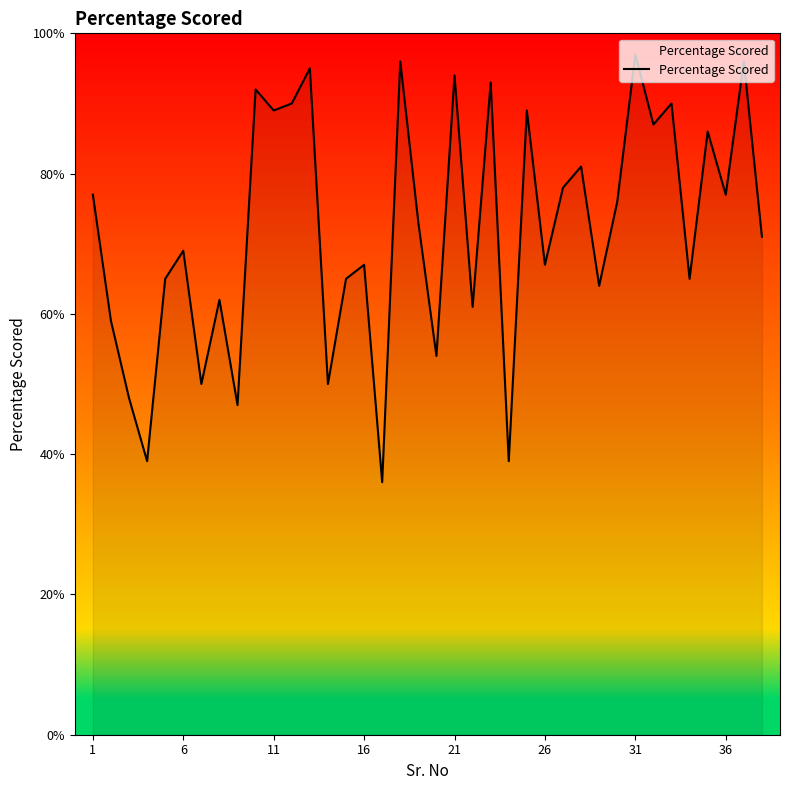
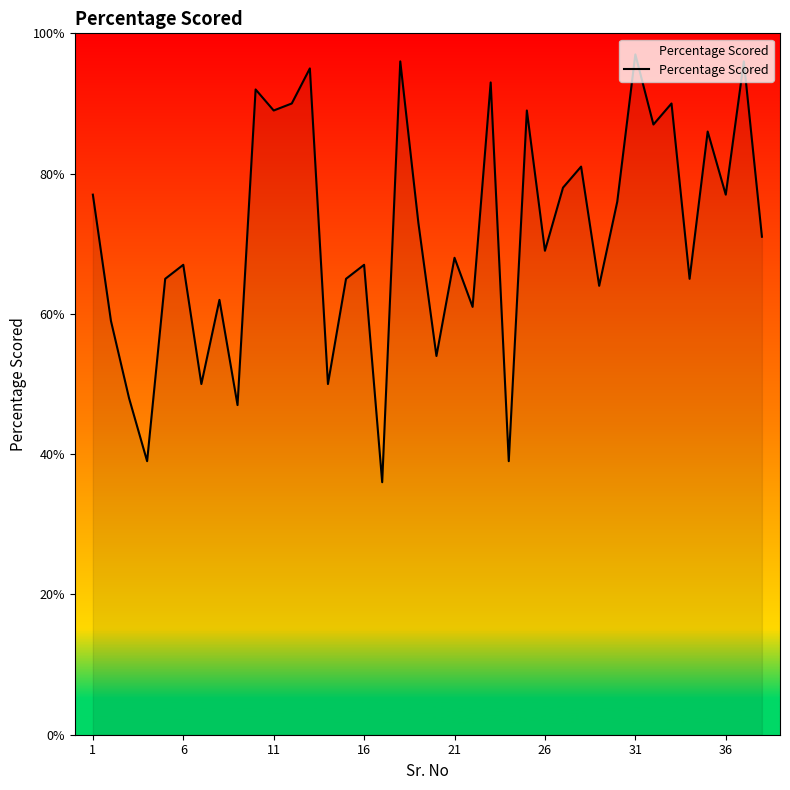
  {
    "1": "77%",
-   "6": "69%",
+   "6": "67%",
    "11": "89%",
    "16": "67%",
-   "21": "94%",
-   "26": "67%",
+   "21": "68%",
+   "26": "69%",
    "36": "77%"
  }
